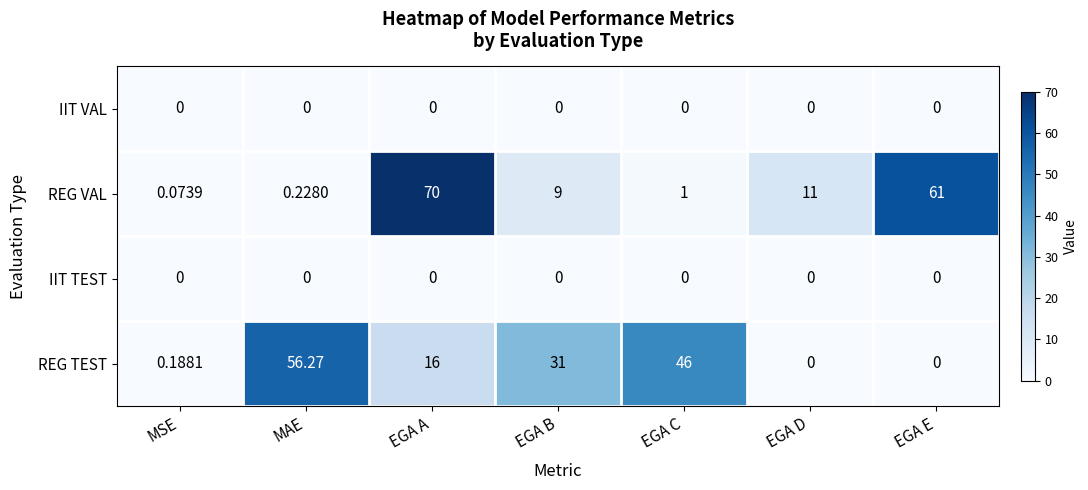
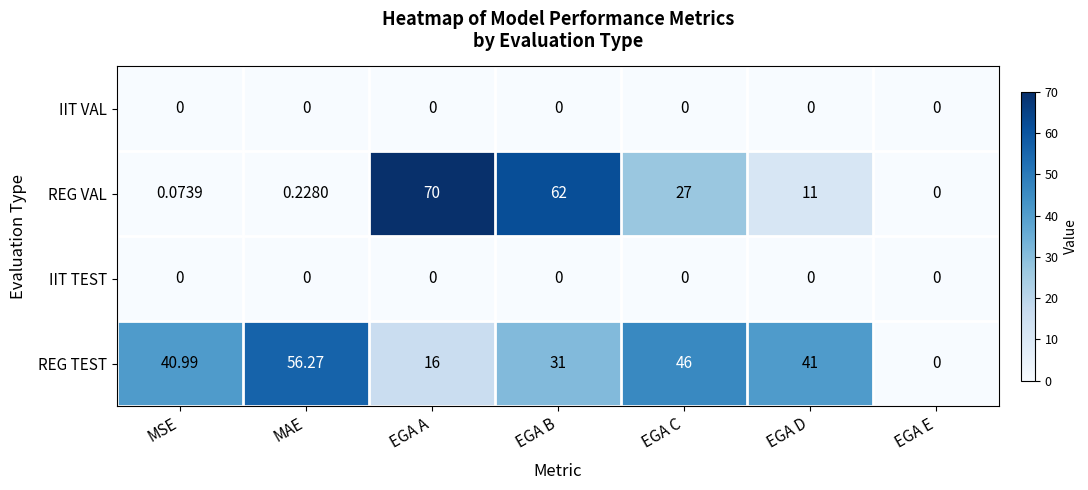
  {
    "IIT VAL": {
      "MSE": 0,
      "MAE": 0,
      "EGA A": 0,
      "EGA B": 0,
      "EGA C": 0,
      "EGA D": 0,
      "EGA E": 0
    },
    "REG VAL": {
      "MSE": 0.0739,
      "MAE": 0.2280,
      "EGA A": 70,
-     "EGA B": 9,
-     "EGA C": 1,
+     "EGA B": 62,
+     "EGA C": 27,
      "EGA D": 11,
-     "EGA E": 61
+     "EGA E": 0
    },
    "IIT TEST": {
      "MSE": 0,
      "MAE": 0,
      "EGA A": 0,
      "EGA B": 0,
      "EGA C": 0,
      "EGA D": 0,
      "EGA E": 0
    },
    "REG TEST": {
-     "MSE": 0.1881,
+     "MSE": 40.99,
      "MAE": 56.27,
      "EGA A": 16,
      "EGA B": 31,
      "EGA C": 46,
-     "EGA D": 0,
+     "EGA D": 41,
      "EGA E": 0
    }
  }
